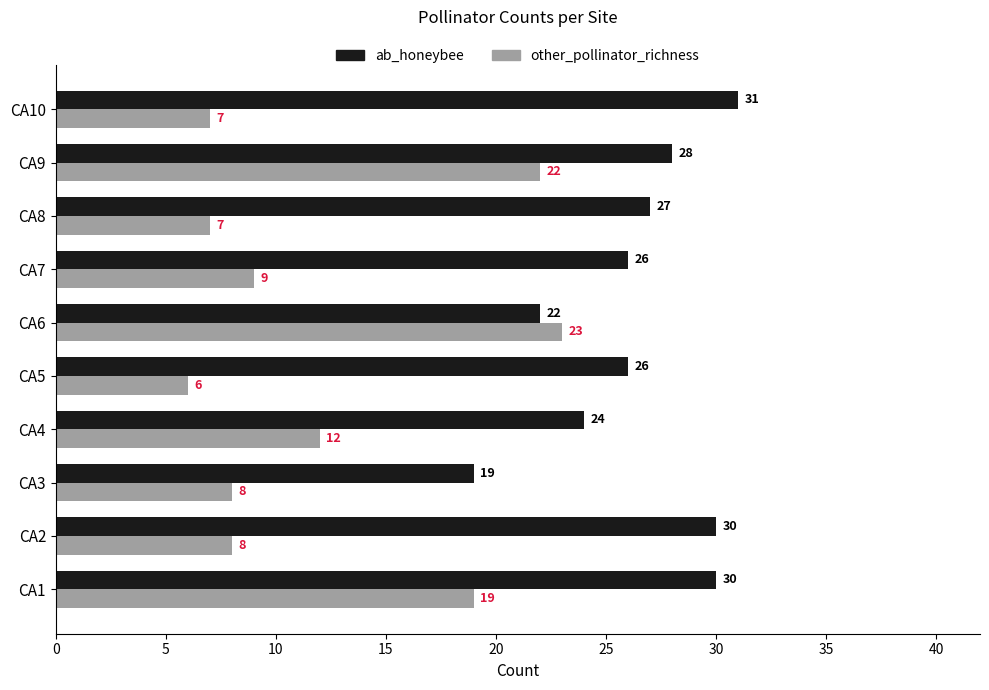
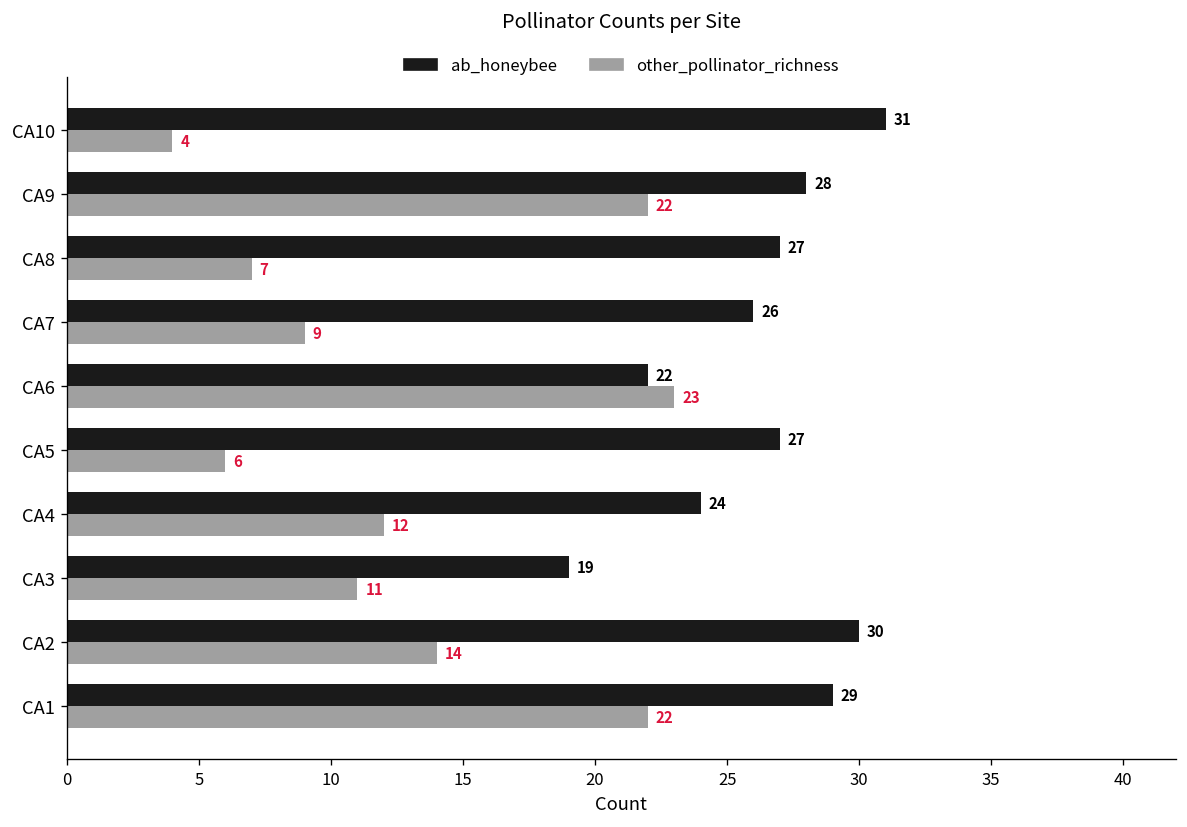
  {
    "ab_honeybee": {
      "CA10": 31,
      "CA9": 28,
      "CA8": 27,
      "CA7": 26,
      "CA6": 22,
-     "CA5": 26,
+     "CA5": 27,
      "CA4": 24,
      "CA3": 19,
      "CA2": 30,
-     "CA1": 30
+     "CA1": 29
    },
    "other_pollinator_richness": {
-     "CA10": 7,
+     "CA10": 4,
      "CA9": 22,
      "CA8": 7,
      "CA7": 9,
      "CA6": 23,
      "CA5": 6,
      "CA4": 12,
-     "CA3": 8,
-     "CA2": 8,
-     "CA1": 19
+     "CA3": 11,
+     "CA2": 14,
+     "CA1": 22
    }
  }
